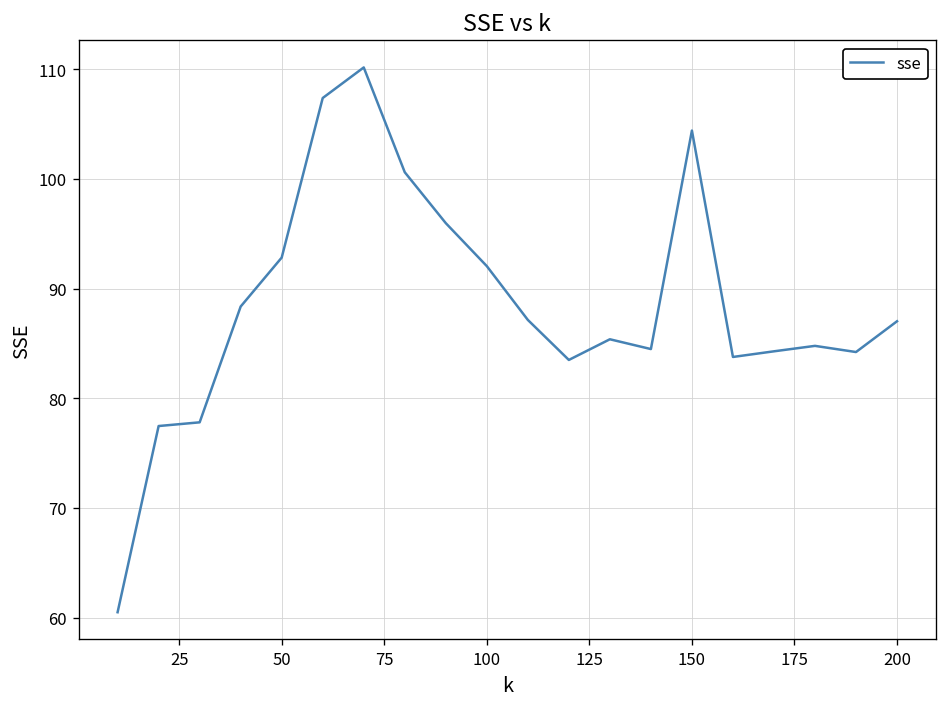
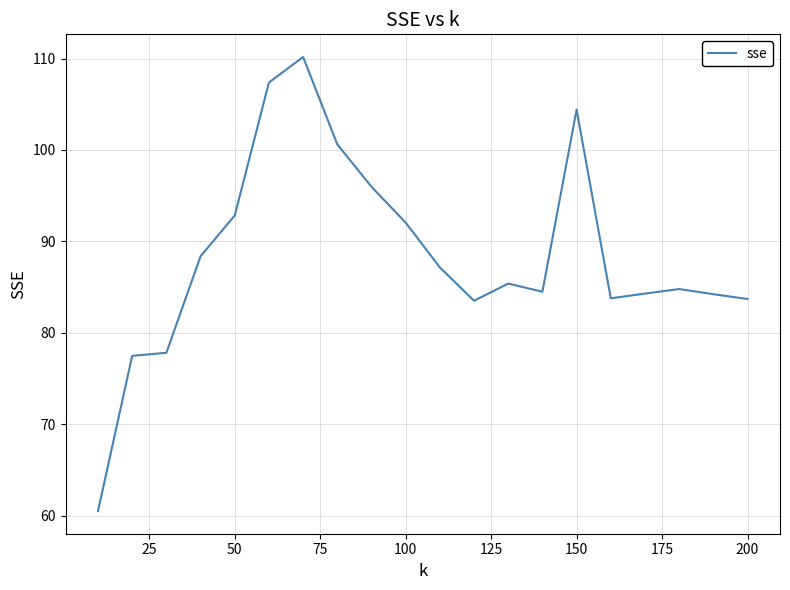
  {
    "50": 93,
    "100": 92,
    "150": 104,
-   "200": 87
+   "200": 84
  }
